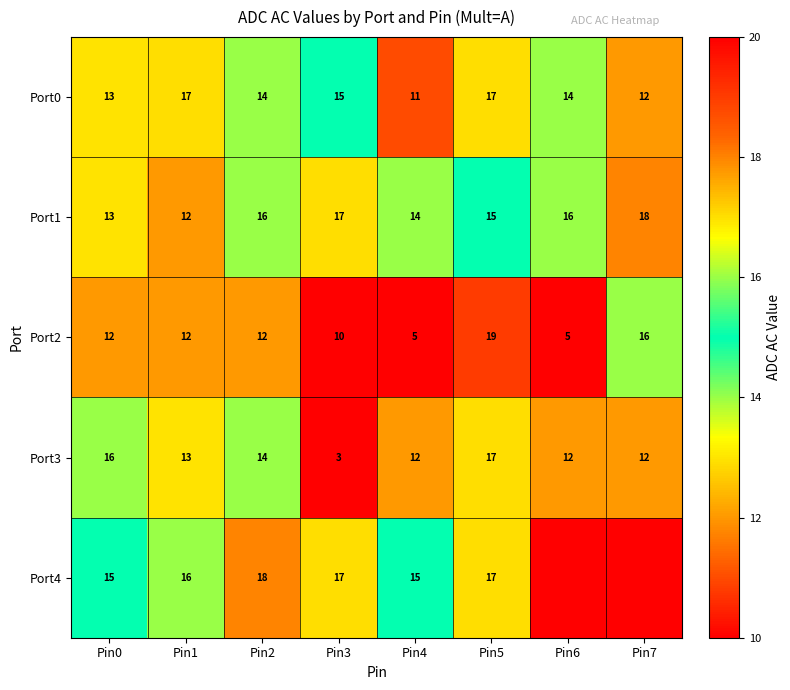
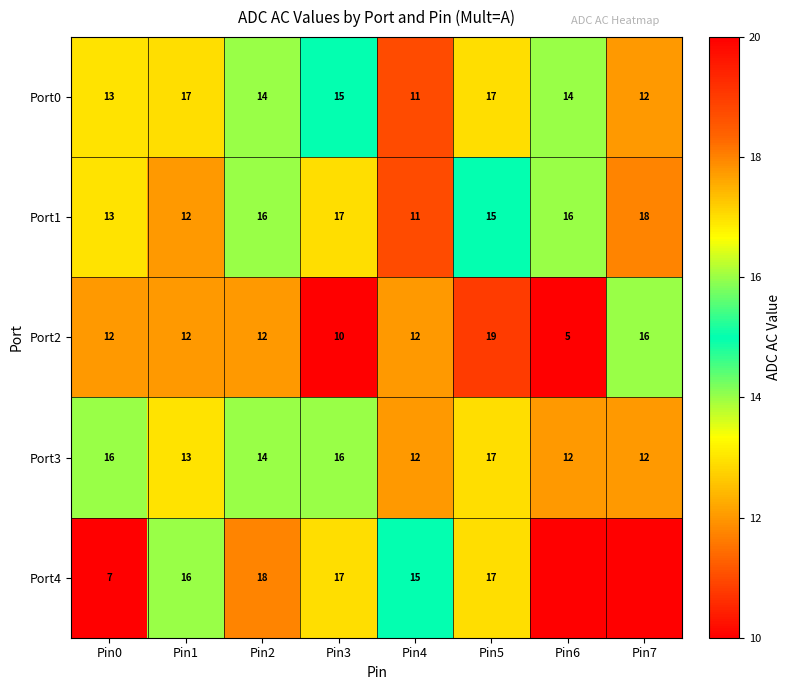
  {
    "Port0": {
      "Pin0": 13,
      "Pin1": 17,
      "Pin2": 14,
      "Pin3": 15,
      "Pin4": 11,
      "Pin5": 17,
      "Pin6": 14,
      "Pin7": 12
    },
    "Port1": {
      "Pin0": 13,
      "Pin1": 12,
      "Pin2": 16,
      "Pin3": 17,
-     "Pin4": 14,
+     "Pin4": 11,
      "Pin5": 15,
      "Pin6": 16,
      "Pin7": 18
    },
    "Port2": {
      "Pin0": 12,
      "Pin1": 12,
      "Pin2": 12,
      "Pin3": 10,
-     "Pin4": 5,
+     "Pin4": 12,
      "Pin5": 19,
      "Pin6": 5,
      "Pin7": 16
    },
    "Port3": {
      "Pin0": 16,
      "Pin1": 13,
      "Pin2": 14,
-     "Pin3": 3,
+     "Pin3": 16,
      "Pin4": 12,
      "Pin5": 17,
      "Pin6": 12,
      "Pin7": 12
    },
    "Port4": {
-     "Pin0": 15,
+     "Pin0": 7,
      "Pin1": 16,
      "Pin2": 18,
      "Pin3": 17,
      "Pin4": 15,
      "Pin5": 17
    }
  }
